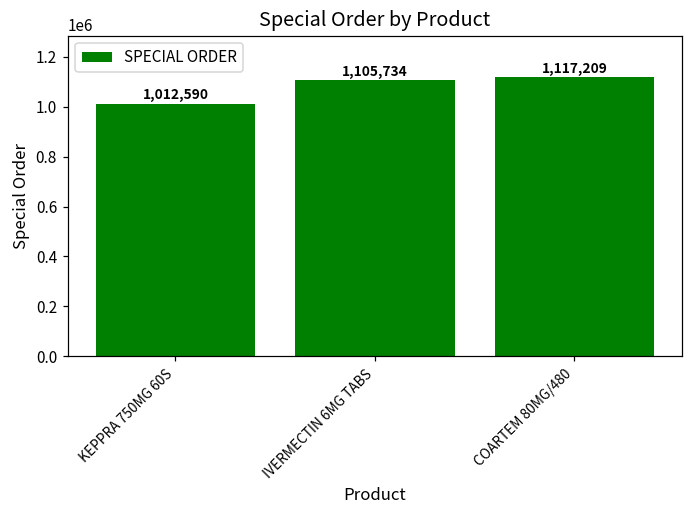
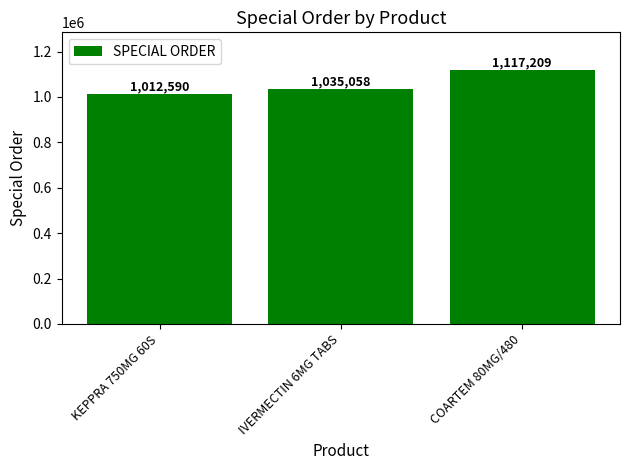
  {
    "KEPPRA 750MG 60S": "1,012,590",
-   "IVERMECTIN 6MG TABS": "1,105,734",
+   "IVERMECTIN 6MG TABS": "1,035,058",
    "COARTEM 80MG/480": "1,117,209"
  }
